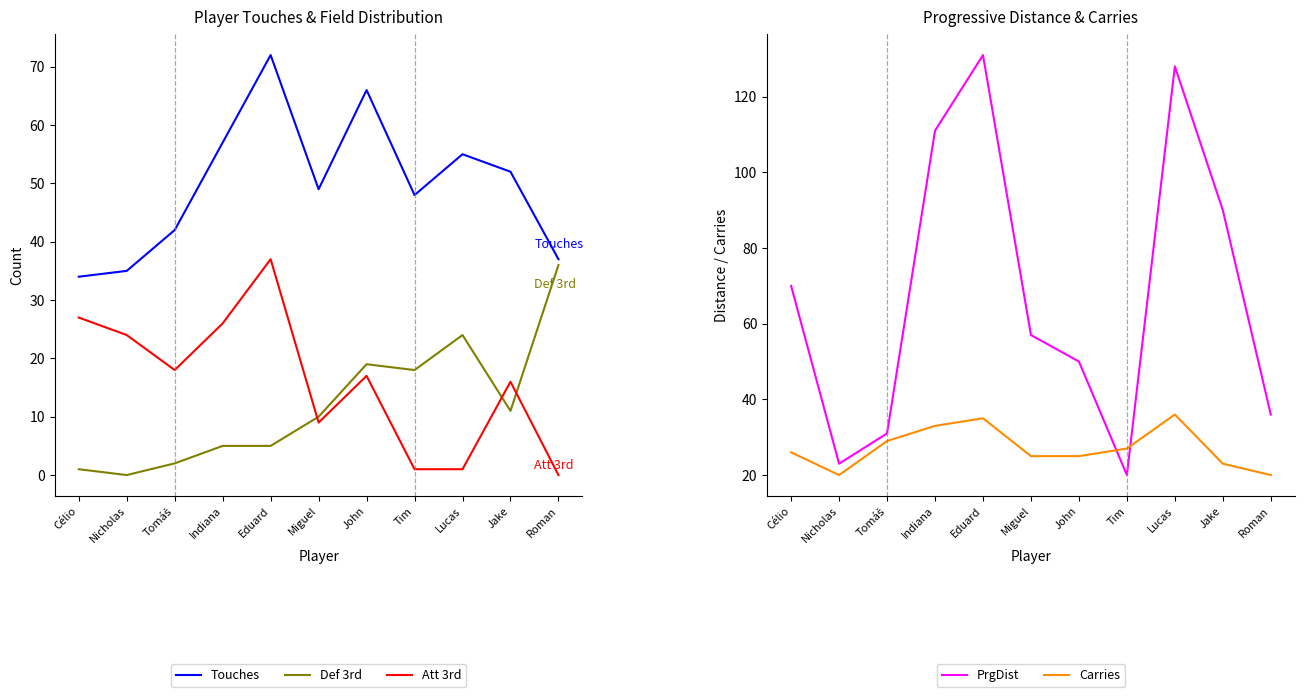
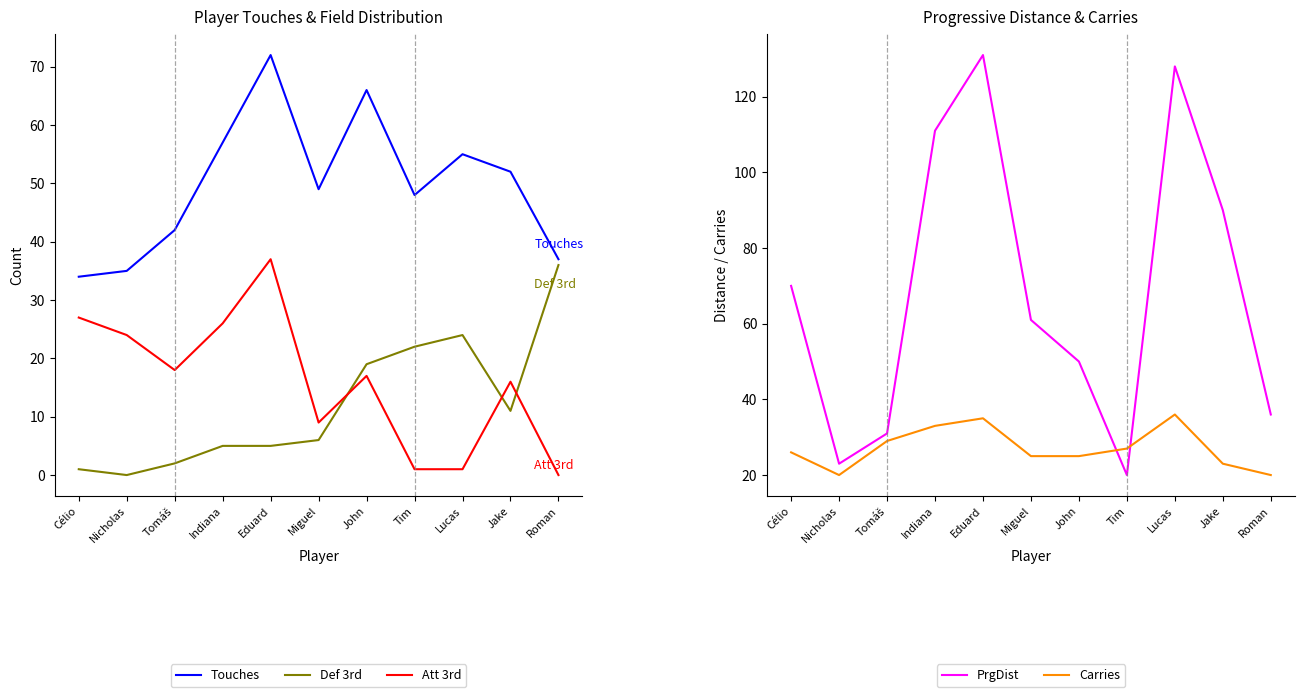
  {
    "Player Touches & Field Distribution": {
      "Touches": {
        "Célio": 34,
        "Nicholas": 35,
        "Tomáš": 42,
        "Indiana": 57,
        "Eduard": 72,
        "Miguel": 49,
        "John": 66,
        "Tim": 48,
        "Lucas": 55,
        "Jake": 52,
        "Roman": 37
      },
      "Def 3rd": {
        "Célio": 1,
        "Nicholas": 0,
        "Tomáš": 2,
        "Indiana": 5,
        "Eduard": 5,
-       "Miguel": 10,
+       "Miguel": 6,
        "John": 19,
-       "Tim": 18,
+       "Tim": 22,
        "Lucas": 24,
        "Jake": 11
      },
      "Att 3rd": {
        "Célio": 27,
        "Nicholas": 24,
        "Tomáš": 18,
        "Indiana": 26,
        "Eduard": 37,
        "Miguel": 9,
        "John": 17,
        "Tim": 1,
        "Lucas": 1,
        "Jake": 16
      }
    },
    "Progressive Distance & Carries": {
      "PrgDist": {
        "Célio": 70,
        "Nicholas": 23,
        "Tomáš": 31,
        "Indiana": 111,
        "Eduard": 131,
-       "Miguel": 57,
+       "Miguel": 61,
        "John": 50,
        "Tim": 20,
        "Lucas": 128,
        "Jake": 90,
        "Roman": 36
      },
      "Carries": {
        "Célio": 26,
        "Nicholas": 20,
        "Tomáš": 29,
        "Indiana": 33,
        "Eduard": 35,
        "Miguel": 25,
        "John": 25,
        "Tim": 27,
        "Lucas": 36,
        "Jake": 23,
        "Roman": 20
      }
    }
  }
